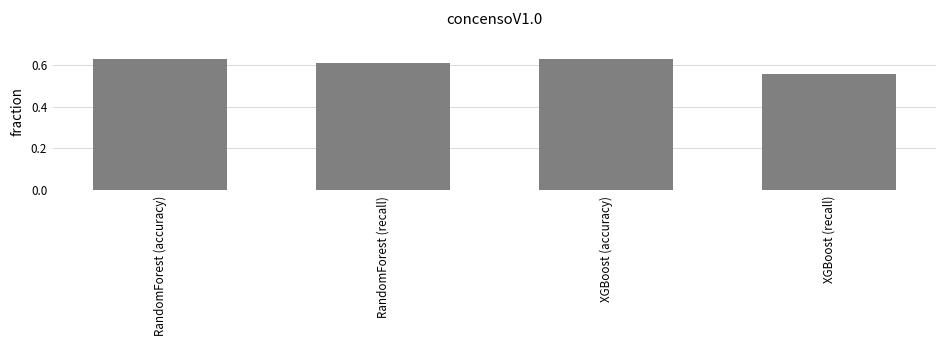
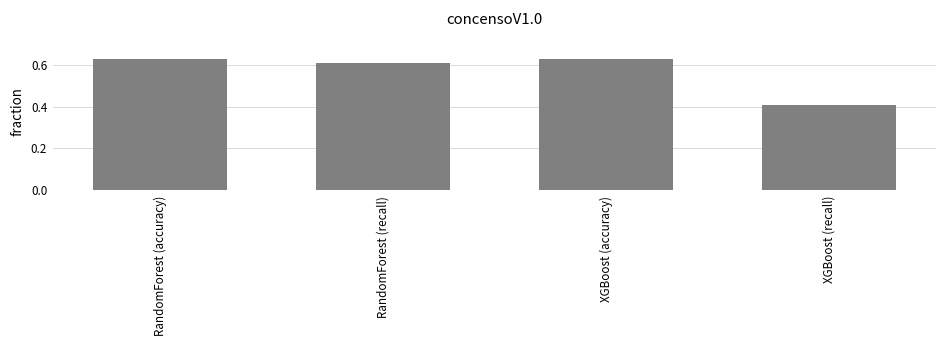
  {
    "RandomForest (accuracy)": 0.63,
    "RandomForest (recall)": 0.61,
    "XGBoost (accuracy)": 0.63,
-   "XGBoost (recall)": 0.56
+   "XGBoost (recall)": 0.41
  }
